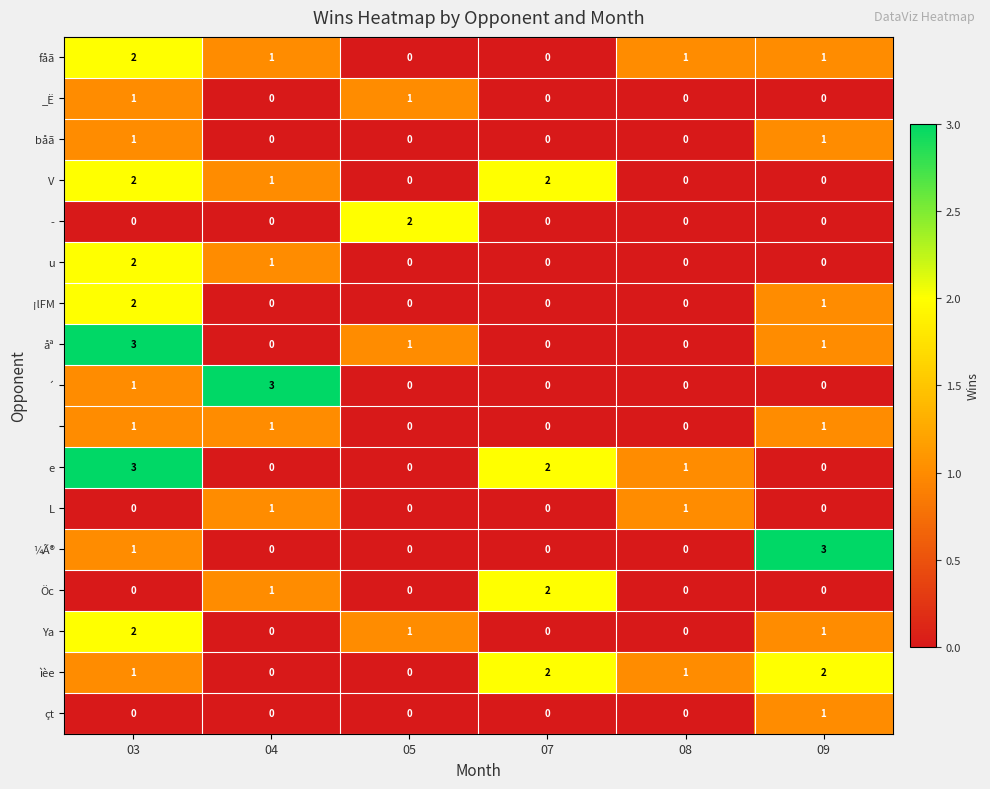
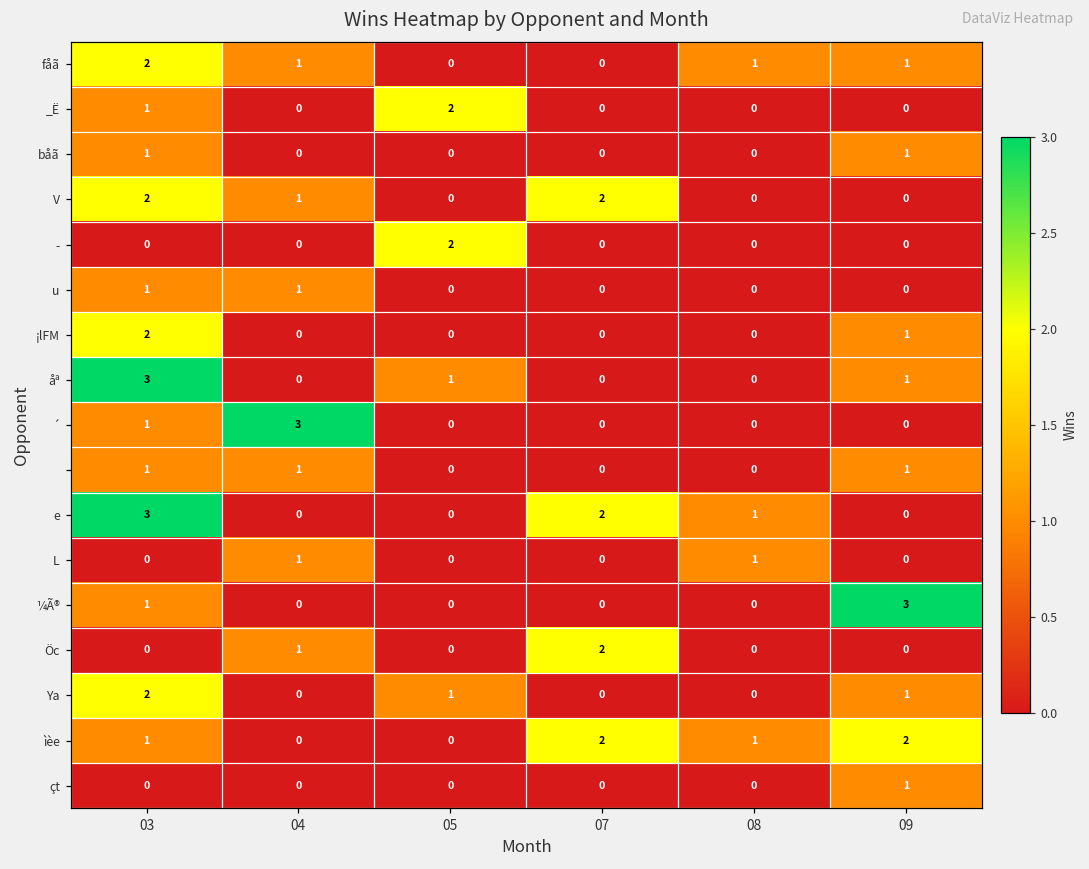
  {
    "fåã": {
      "03": 2,
      "04": 1,
      "05": 0,
      "07": 0,
      "08": 1,
      "09": 1
    },
    "_Ë": {
      "03": 1,
      "04": 0,
-     "05": 1,
+     "05": 2,
      "07": 0,
      "08": 0,
      "09": 0
    },
    "båã": {
      "03": 1,
      "04": 0,
      "05": 0,
      "07": 0,
      "08": 0,
      "09": 1
    },
    "V": {
      "03": 2,
      "04": 1,
      "05": 0,
      "07": 2,
      "08": 0,
      "09": 0
    },
    "­": {
      "03": 0,
      "04": 0,
      "05": 2,
      "07": 0,
      "08": 0,
      "09": 0
    },
    "u": {
-     "03": 2,
+     "03": 1,
      "04": 1,
      "05": 0,
      "07": 0,
      "08": 0,
      "09": 0
    },
    "¡lFM": {
      "03": 2,
      "04": 0,
      "05": 0,
      "07": 0,
      "08": 0,
      "09": 1
    },
    "åª": {
      "03": 3,
      "04": 0,
      "05": 1,
      "07": 0,
      "08": 0,
      "09": 1
    },
    "´": {
      "03": 1,
      "04": 3,
      "05": 0,
      "07": 0,
      "08": 0,
      "09": 0
    },
    "e": {
      "03": 3,
      "04": 0,
      "05": 0,
      "07": 2,
      "08": 1,
      "09": 0
    },
    "L": {
      "03": 0,
      "04": 1,
      "05": 0,
      "07": 0,
      "08": 1,
      "09": 0
    },
    "¼Ã®": {
      "03": 1,
      "04": 0,
      "05": 0,
      "07": 0,
      "08": 0,
      "09": 3
    },
    "Öc": {
      "03": 0,
      "04": 1,
      "05": 0,
      "07": 2,
      "08": 0,
      "09": 0
    },
    "Ya": {
      "03": 2,
      "04": 0,
      "05": 1,
      "07": 0,
      "08": 0,
      "09": 1
    },
    "ìèe": {
      "03": 1,
      "04": 0,
      "05": 0,
      "07": 2,
      "08": 1,
      "09": 2
    },
    "çt": {
      "03": 0,
      "04": 0,
      "05": 0,
      "07": 0,
      "08": 0,
      "09": 1
    }
  }
